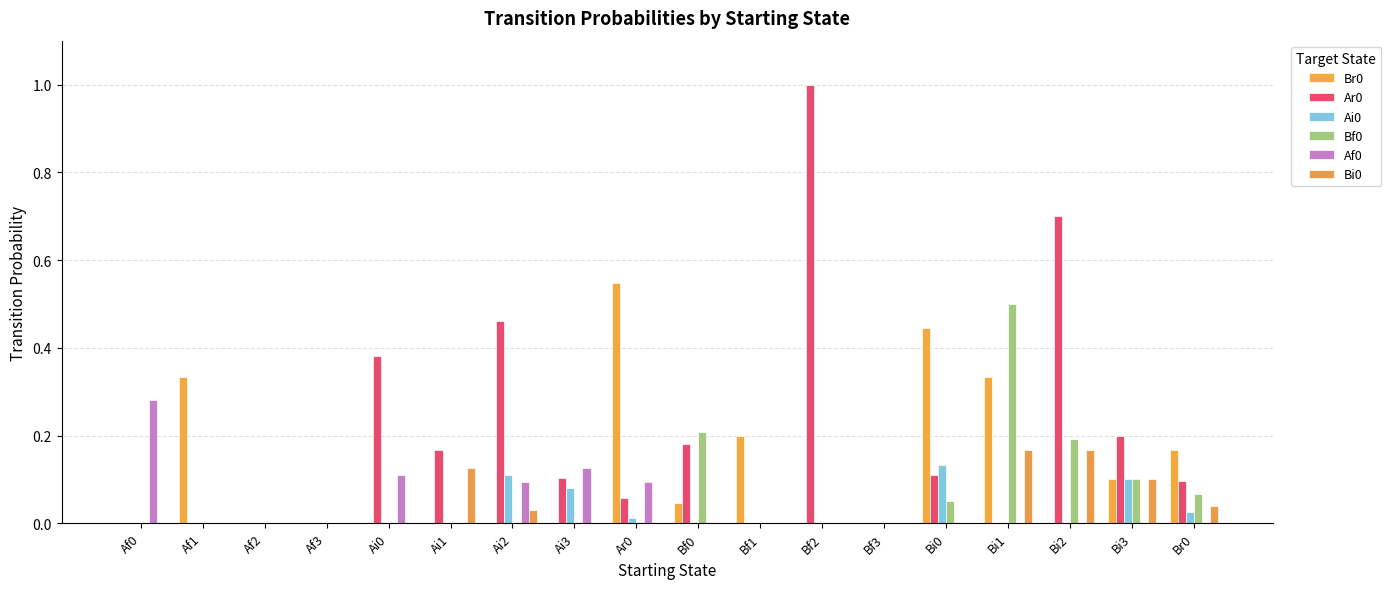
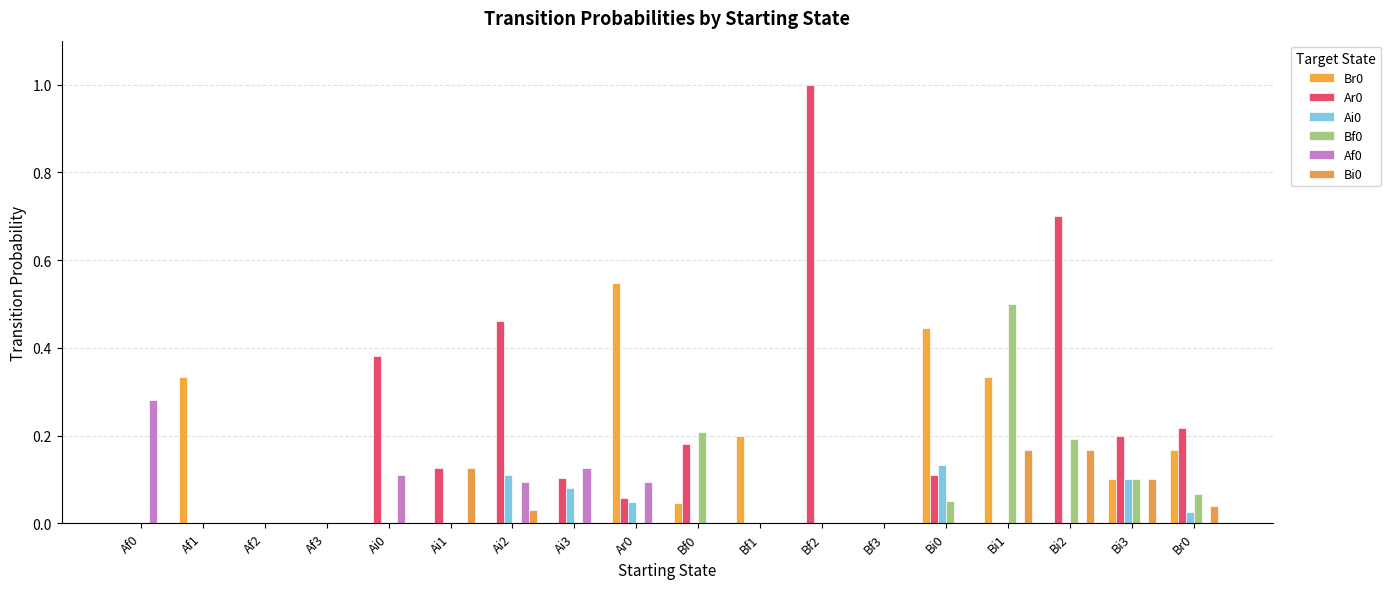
  {
    "Ar0": {
      "Af0": 0.00,
      "Af1": 0.00,
      "Af2": 0.00,
      "Af3": 0.00,
      "Ai0": 0.38,
-     "Ai1": 0.17,
+     "Ai1": 0.13,
      "Ai2": 0.46,
      "Ai3": 0.10,
      "Ar0": 0.06,
      "Bf0": 0.18,
      "Bf1": 0.00,
      "Bf2": 1.00,
      "Bf3": 0.00,
      "Bi0": 0.11,
      "Bi1": 0.00,
      "Bi2": 0.70,
      "Bi3": 0.20,
-     "Br0": 0.10
+     "Br0": 0.22
    },
    "Ai0": {
      "Af0": 0.00,
      "Af1": 0.00,
      "Af2": 0.00,
      "Af3": 0.00,
      "Ai0": 0.00,
      "Ai1": 0.00,
      "Ai2": 0.11,
      "Ai3": 0.08,
-     "Ar0": 0.01,
+     "Ar0": 0.05,
      "Bf0": 0.00,
      "Bf1": 0.00,
      "Bf2": 0.00,
      "Bf3": 0.00,
      "Bi0": 0.13,
      "Bi1": 0.00,
      "Bi2": 0.00,
      "Bi3": 0.10,
      "Br0": 0.03
    },
    "Bf0": {
      "Af0": 0.00,
      "Af1": 0.00,
      "Af2": 0.00,
      "Af3": 0.00,
      "Ai0": 0.00,
      "Ai1": 0.00,
      "Ai2": 0.00,
      "Ai3": 0.00,
      "Ar0": 0.00,
      "Bf0": 0.21,
      "Bf1": 0.00,
      "Bf2": 0.00,
      "Bf3": 0.00,
      "Bi0": 0.05,
      "Bi1": 0.50,
      "Bi2": 0.19,
      "Bi3": 0.10,
      "Br0": 0.07
    },
    "Af0": {
      "Af0": 0.28,
      "Af1": 0.00,
      "Af2": 0.00,
      "Af3": 0.00,
      "Ai0": 0.11,
      "Ai1": 0.00,
      "Ai2": 0.09,
      "Ai3": 0.13,
      "Ar0": 0.10,
      "Bf0": 0.00,
      "Bf1": 0.00,
      "Bf2": 0.00,
      "Bf3": 0.00,
      "Bi0": 0.00,
      "Bi1": 0.00,
      "Bi2": 0.00,
      "Bi3": 0.00,
      "Br0": 0.00
    }
  }
